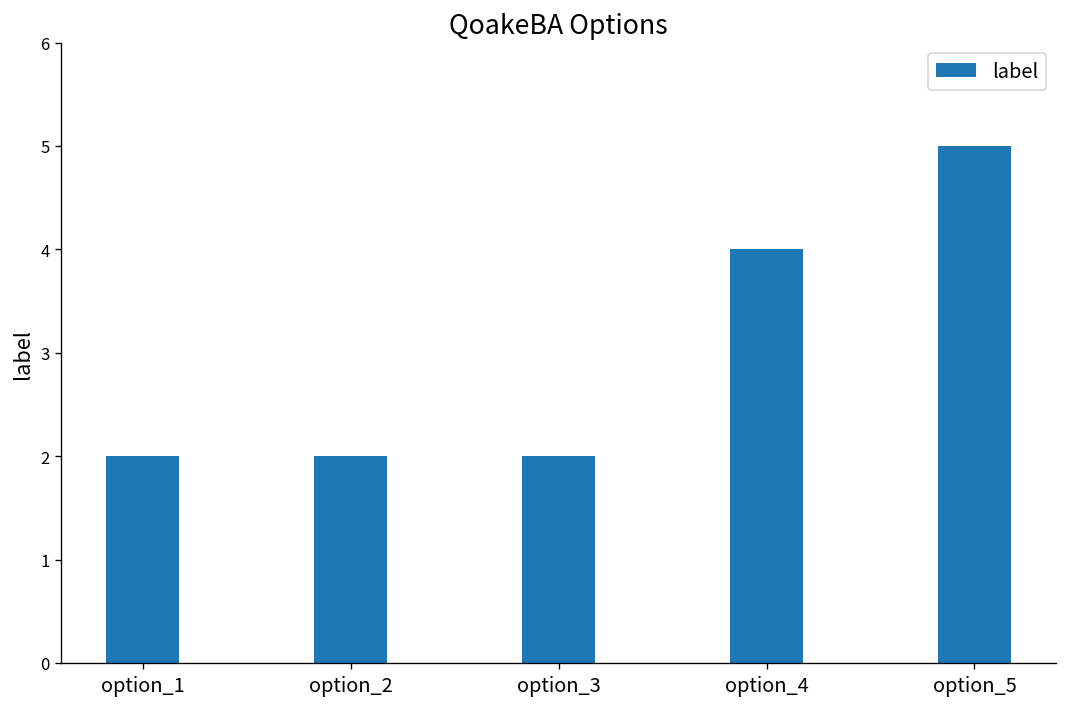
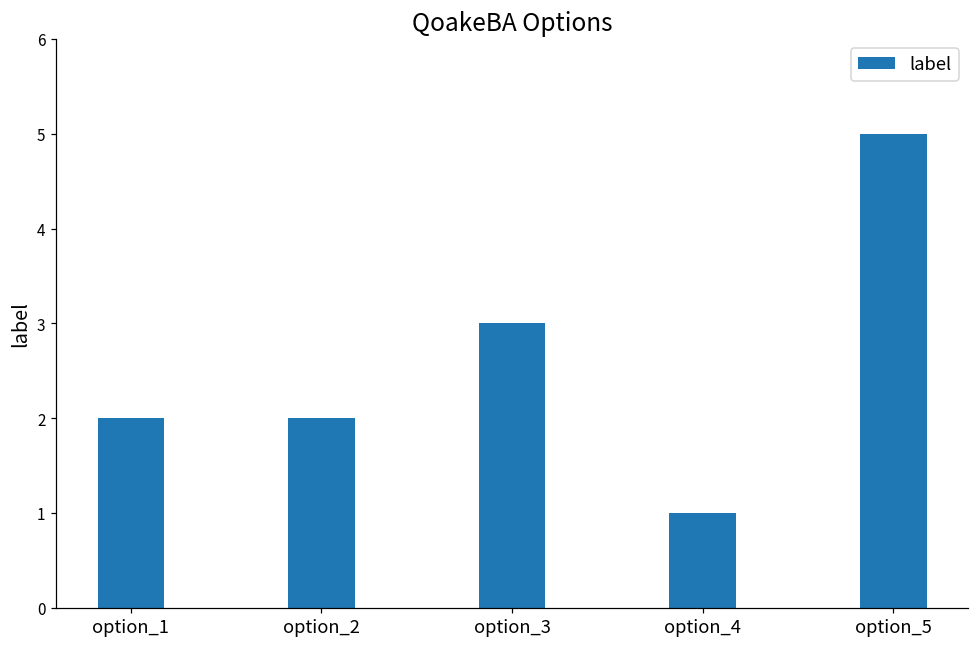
  {
    "option_1": 2,
    "option_2": 2,
-   "option_3": 2,
-   "option_4": 4,
+   "option_3": 3,
+   "option_4": 1,
    "option_5": 5
  }
